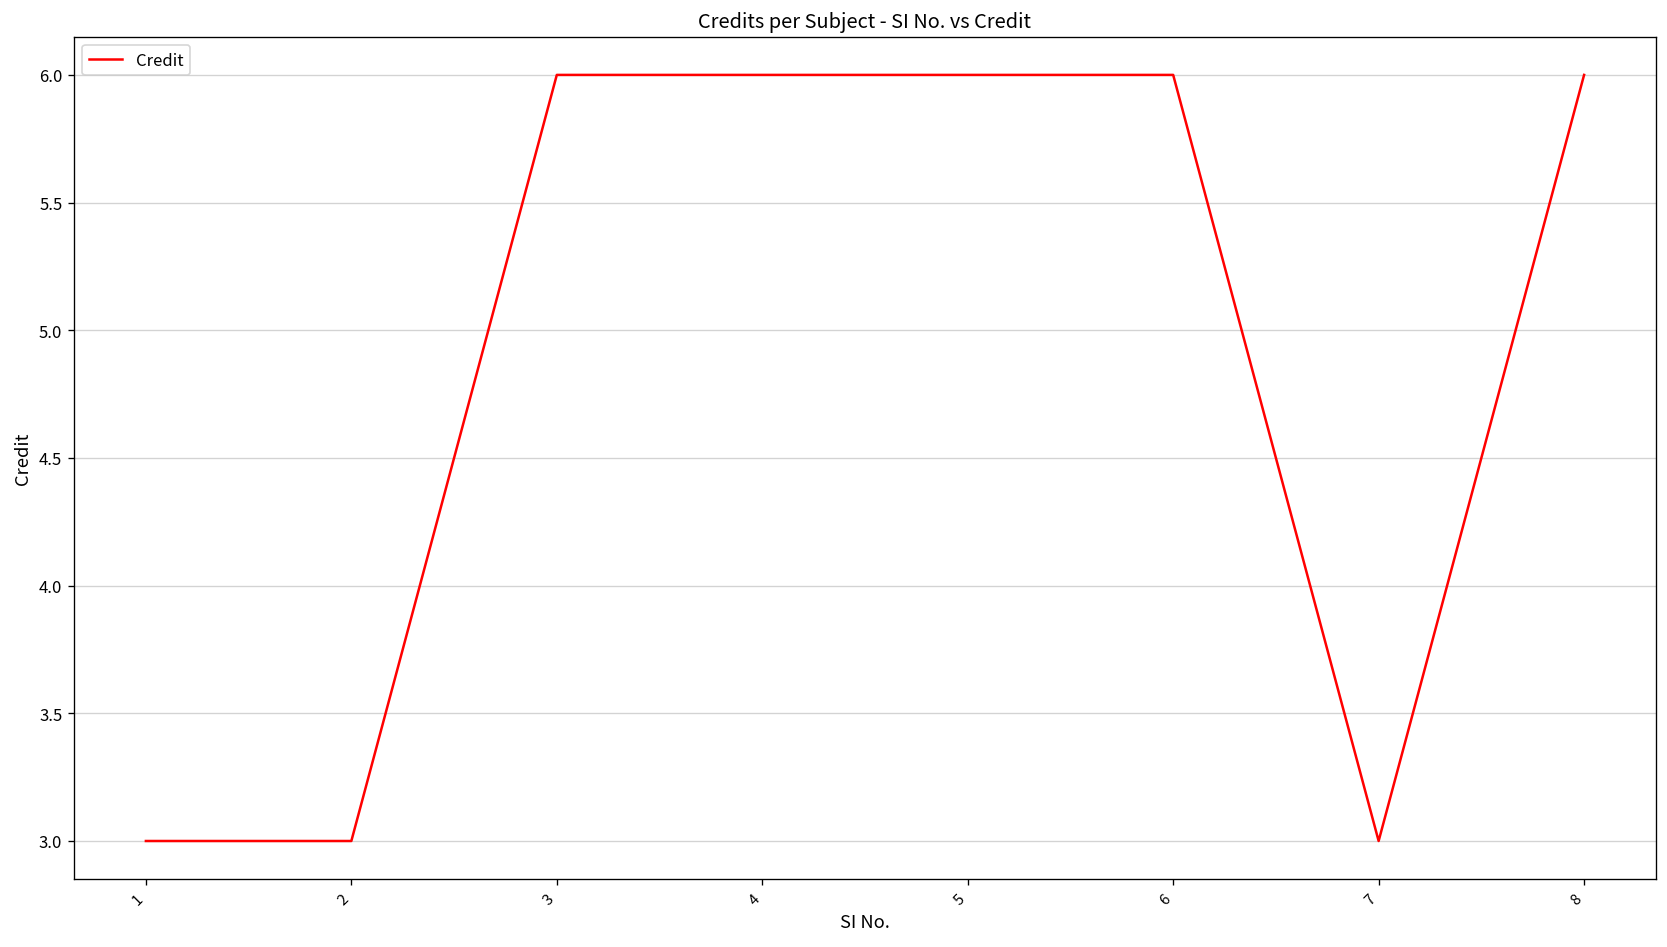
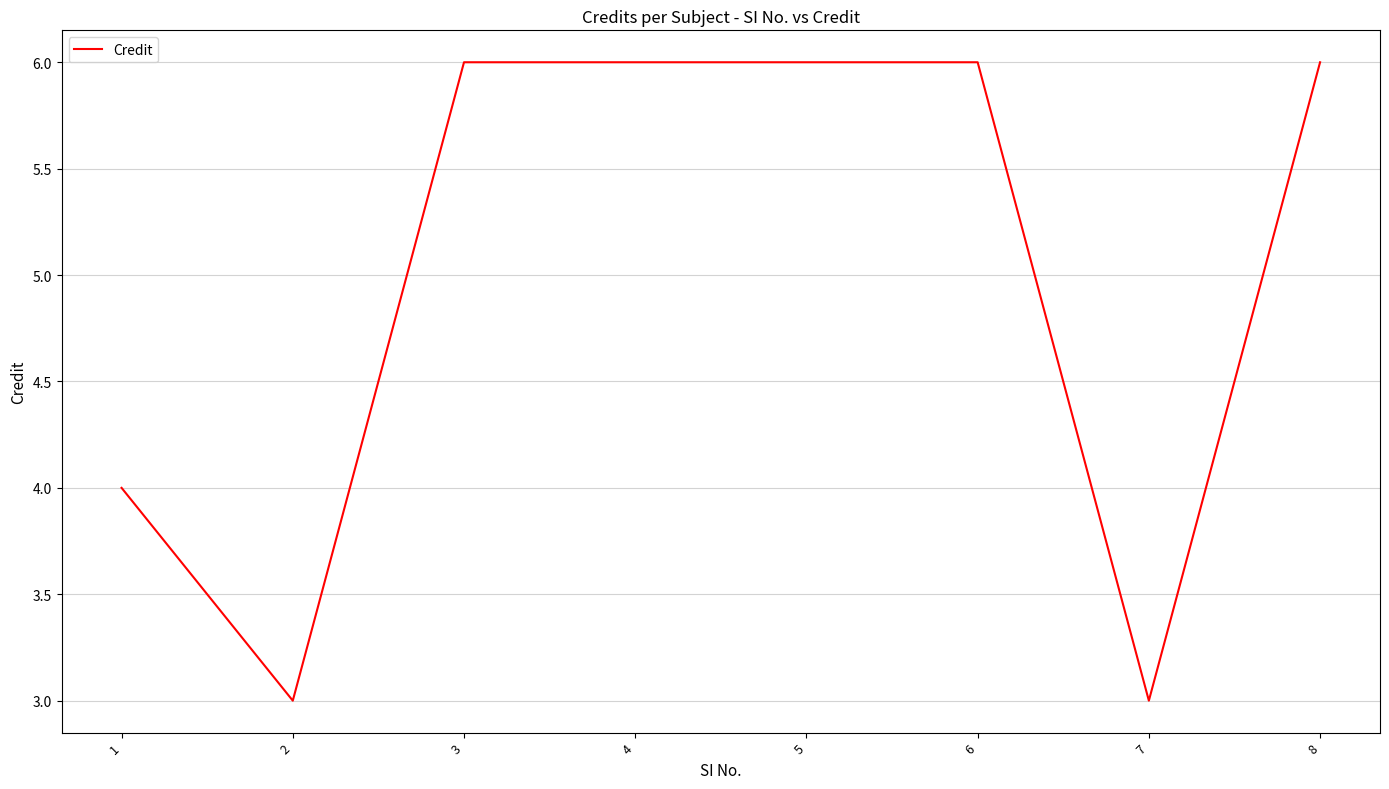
  {
-   "1": 3,
+   "1": 4,
    "2": 3,
    "3": 6,
    "4": 6,
    "5": 6,
    "6": 6,
    "7": 3,
    "8": 6
  }
